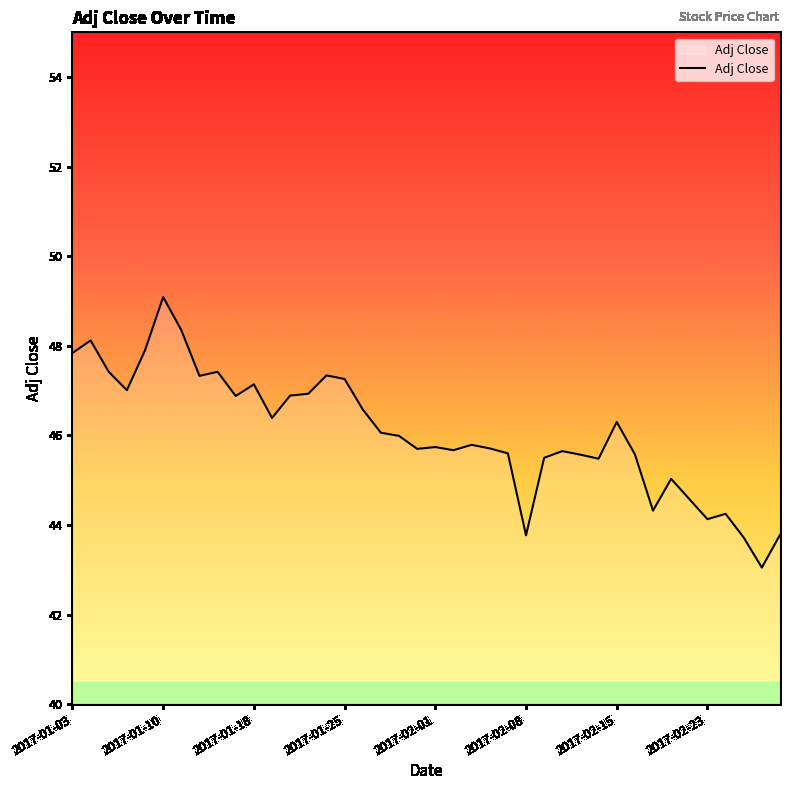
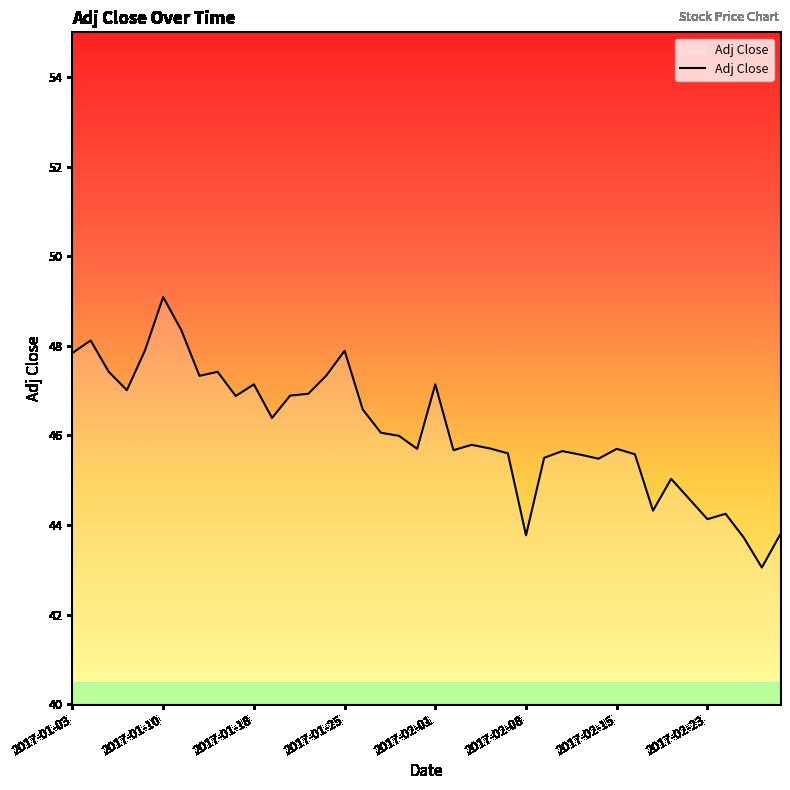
  {
    "2017-01-03": 47.8,
    "2017-01-10": 49.1,
    "2017-01-18": 47.1,
-   "2017-01-25": 47.3,
-   "2017-02-01": 45.7,
+   "2017-01-25": 47.9,
+   "2017-02-01": 47.1,
    "2017-02-08": 43.8,
-   "2017-02-15": 46.3,
+   "2017-02-15": 45.7,
    "2017-02-23": 44.1
  }
